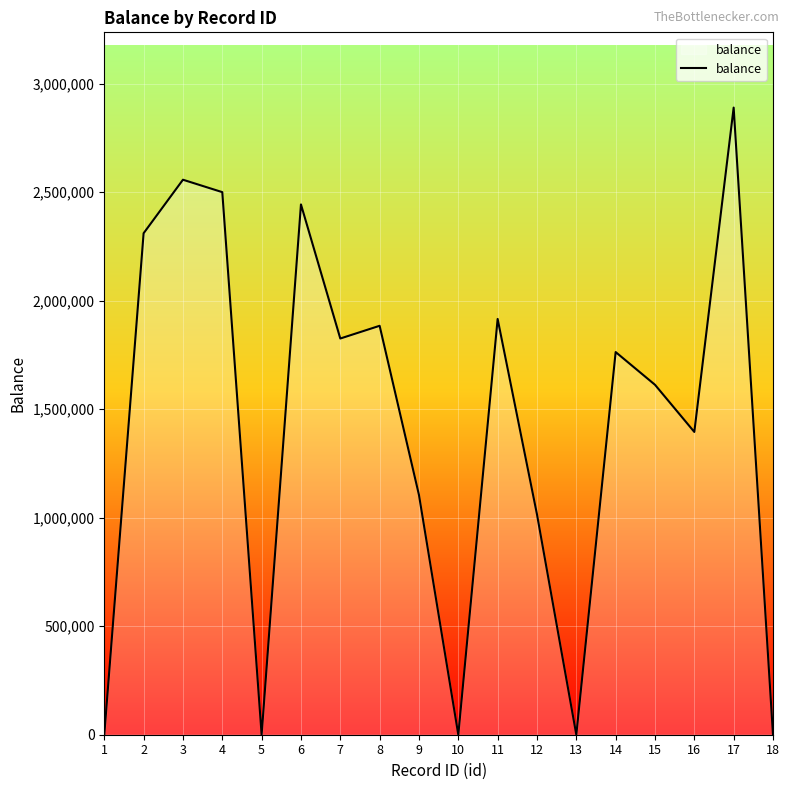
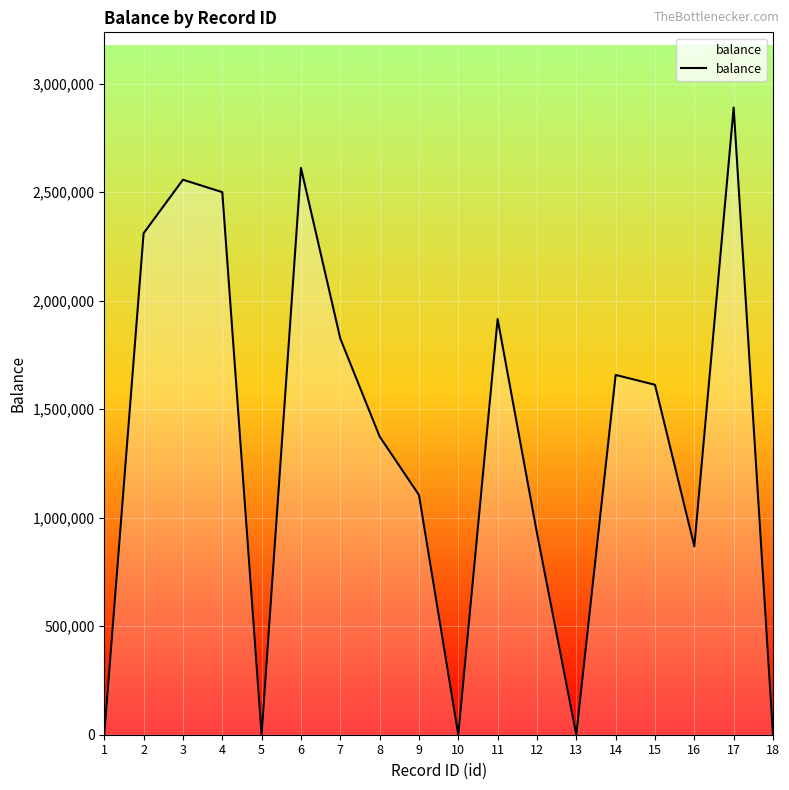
  {
    "1": "0",
    "2": "2,310,000",
    "3": "2,560,000",
    "4": "2,500,000",
    "5": "0",
-   "6": "2,440,000",
+   "6": "2,610,000",
    "7": "1,830,000",
-   "8": "1,880,000",
+   "8": "1,370,000",
    "9": "1,100,000",
    "10": "0",
    "11": "1,920,000",
-   "12": "1,020,000",
+   "12": "930,000",
    "13": "0",
-   "14": "1,760,000",
+   "14": "1,660,000",
    "15": "1,610,000",
-   "16": "1,400,000",
+   "16": "870,000",
    "17": "2,890,000",
    "18": "0"
  }
